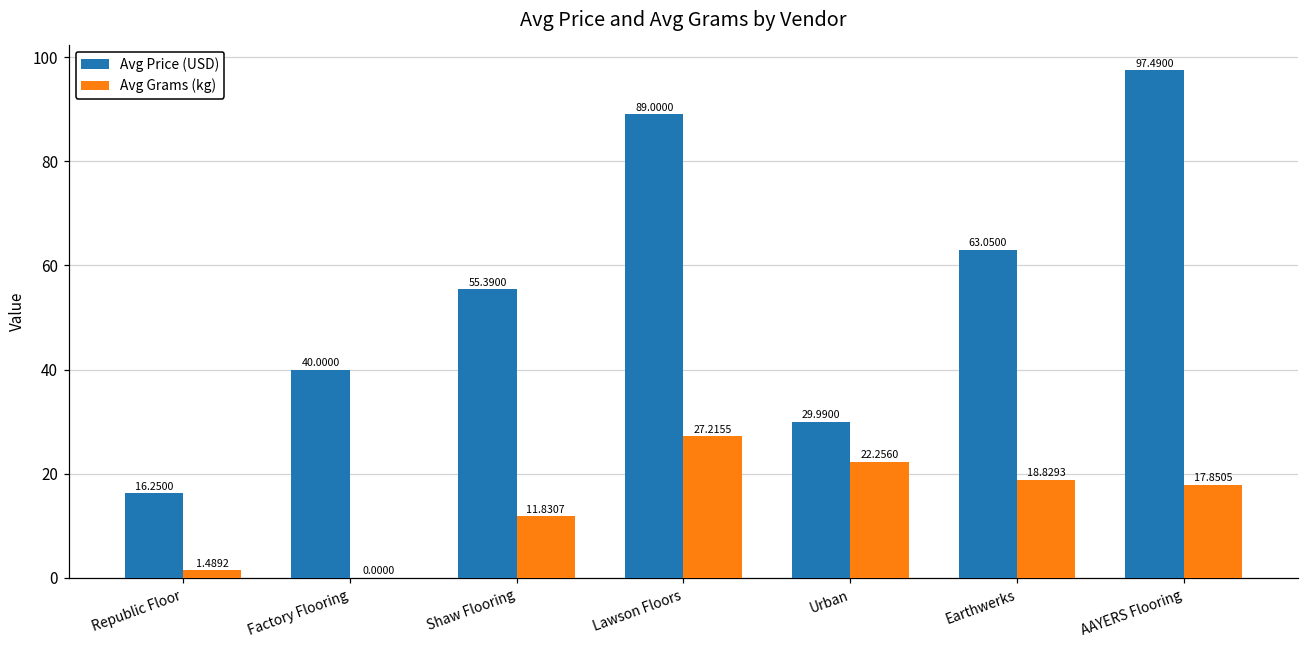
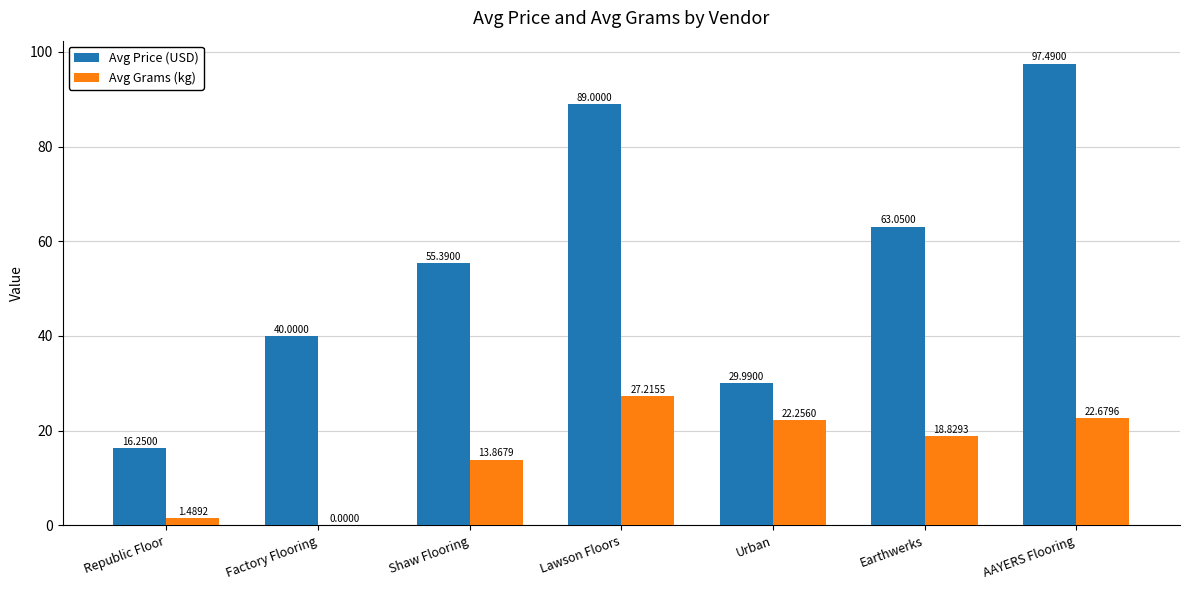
  {
    "Avg Price (USD)": {
      "Republic Floor": 16.2500,
      "Factory Flooring": 40.0000,
      "Shaw Flooring": 55.3900,
      "Lawson Floors": 89.0000,
      "Urban": 29.9900,
      "Earthwerks": 63.0500,
      "AAYERS Flooring": 97.4900
    },
    "Avg Grams (kg)": {
      "Republic Floor": 1.4892,
      "Factory Flooring": 0.0000,
-     "Shaw Flooring": 11.8307,
+     "Shaw Flooring": 13.8679,
      "Lawson Floors": 27.2155,
      "Urban": 22.2560,
      "Earthwerks": 18.8293,
-     "AAYERS Flooring": 17.8505
+     "AAYERS Flooring": 22.6796
    }
  }
